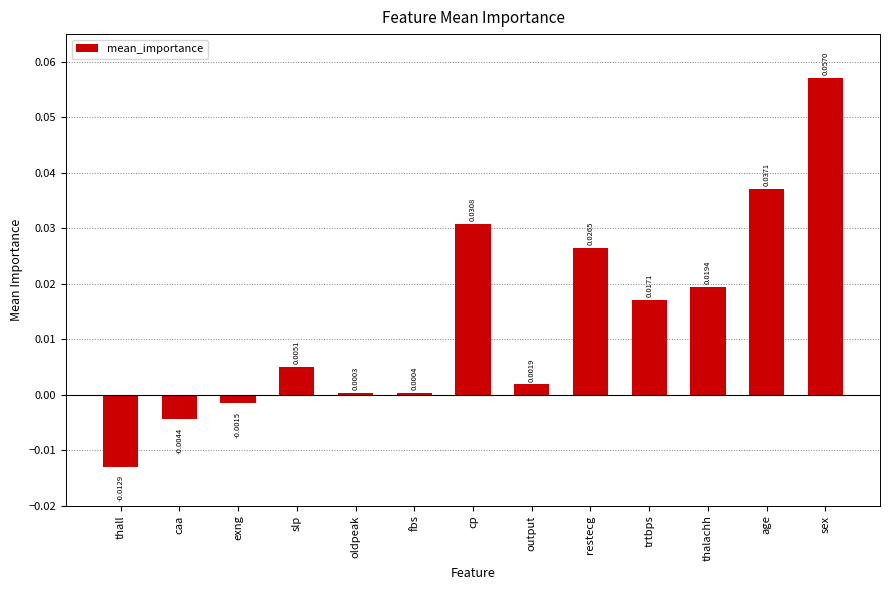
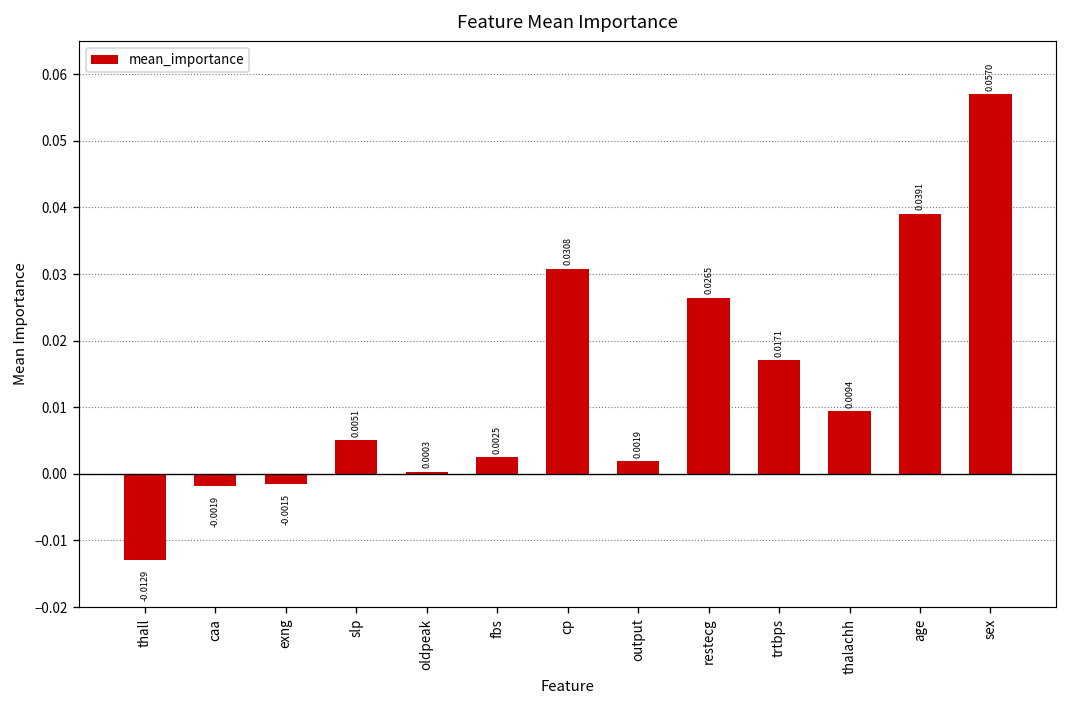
  {
    "thall": -0.0129,
-   "caa": -0.0044,
+   "caa": -0.0019,
    "exng": -0.0015,
    "slp": 0.0051,
    "oldpeak": 0.0003,
-   "fbs": 0.0004,
+   "fbs": 0.0025,
    "cp": 0.0308,
    "output": 0.0019,
    "restecg": 0.0265,
    "trtbps": 0.0171,
-   "thalachh": 0.0194,
-   "age": 0.0371,
+   "thalachh": 0.0094,
+   "age": 0.0391,
    "sex": 0.0570
  }
